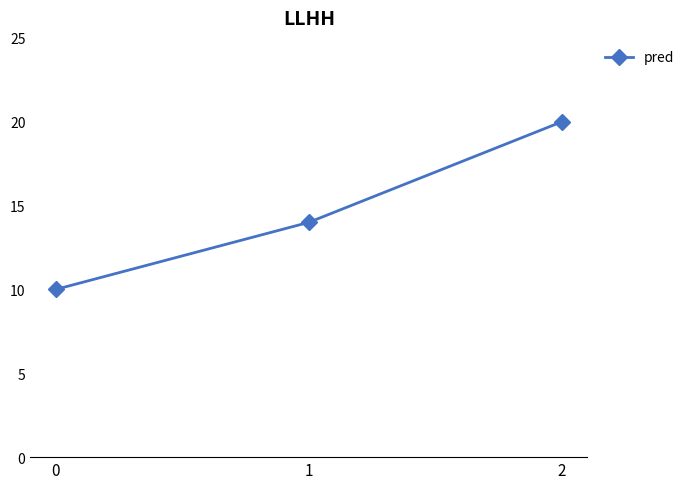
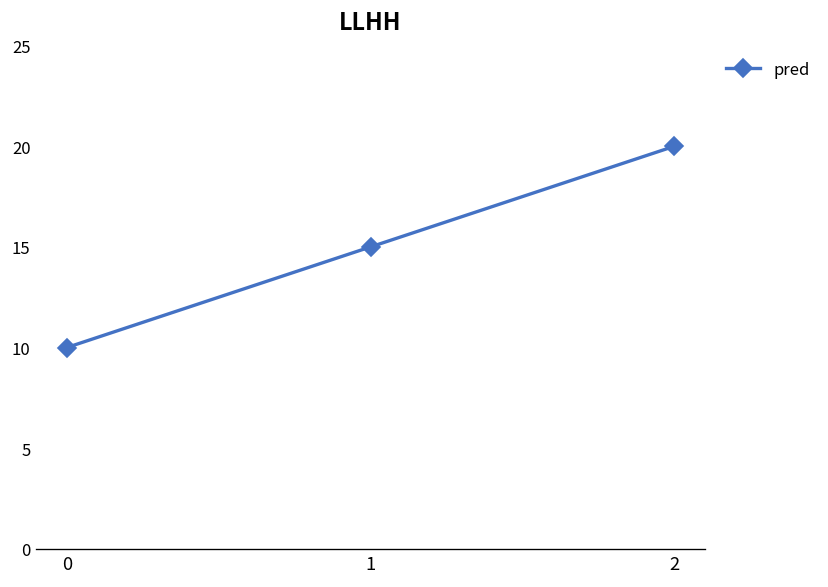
  {
    "0": 10,
-   "1": 14,
+   "1": 15,
    "2": 20
  }
